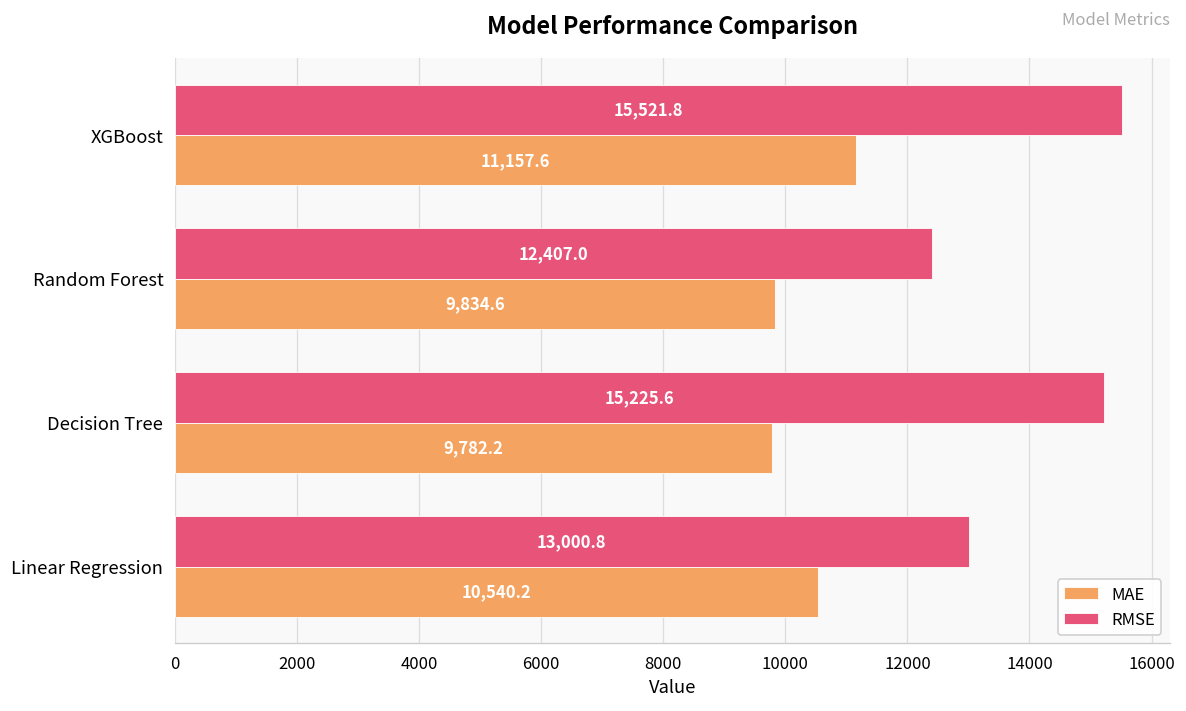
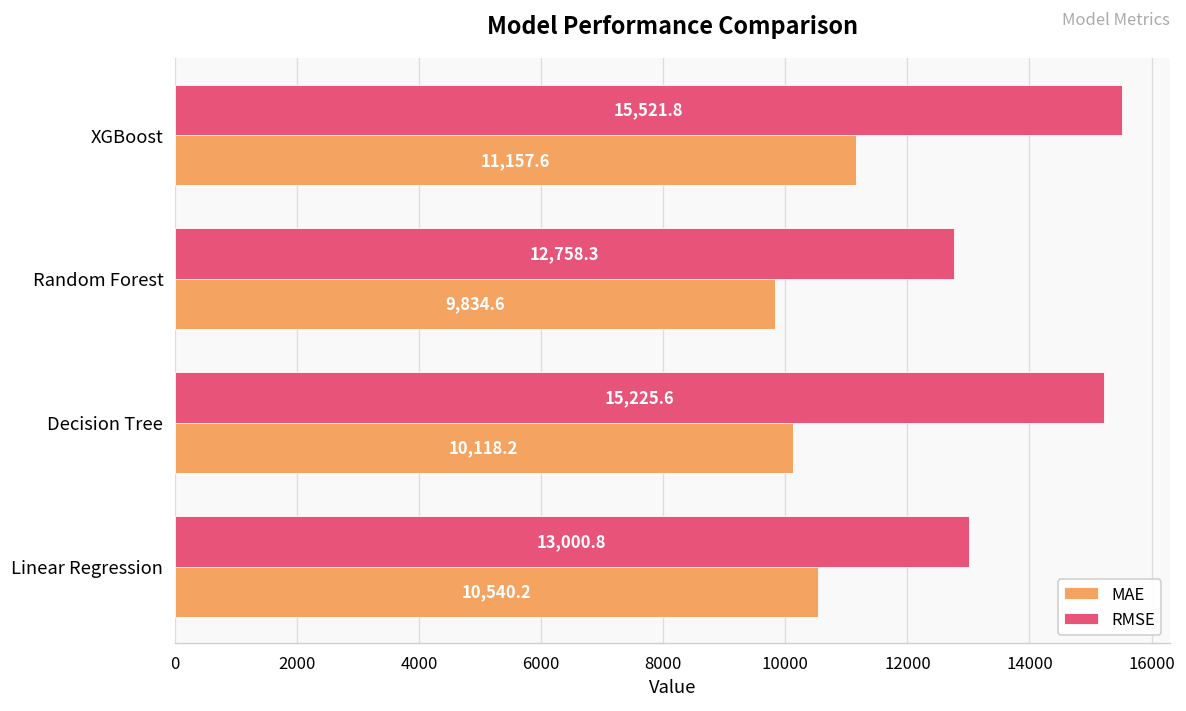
  {
    "MAE": {
      "XGBoost": "11,157.6",
      "Random Forest": "9,834.6",
-     "Decision Tree": "9,782.2",
+     "Decision Tree": "10,118.2",
      "Linear Regression": "10,540.2"
    },
    "RMSE": {
      "XGBoost": "15,521.8",
-     "Random Forest": "12,407.0",
+     "Random Forest": "12,758.3",
      "Decision Tree": "15,225.6",
      "Linear Regression": "13,000.8"
    }
  }
